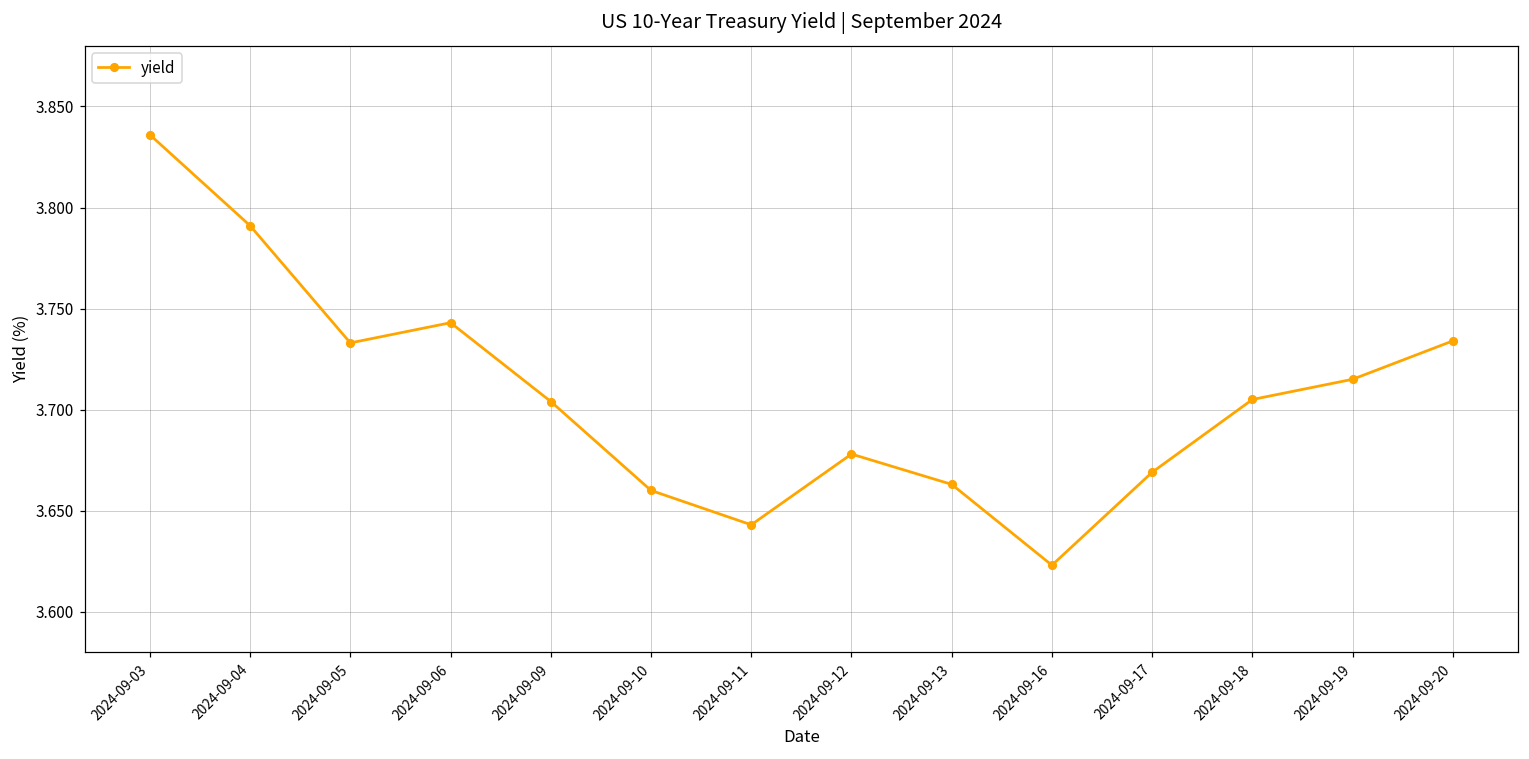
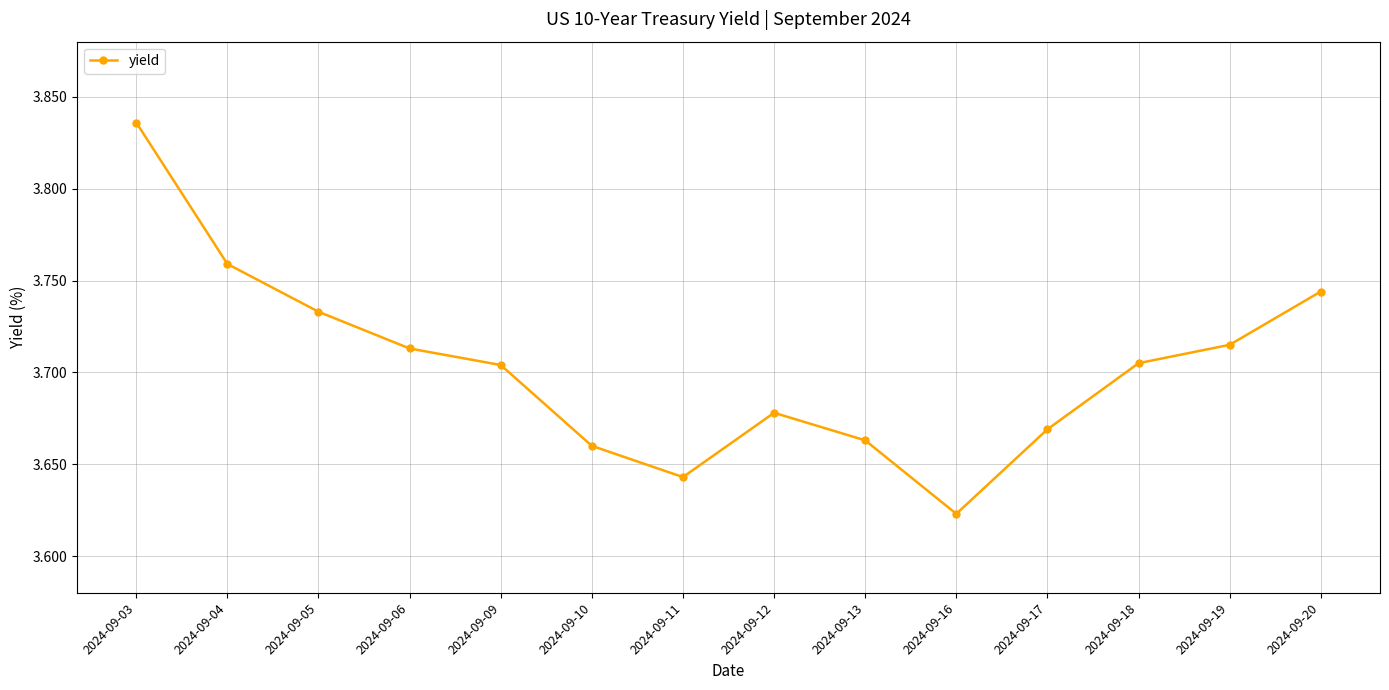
  {
    "2024-09-03": 3.836,
-   "2024-09-04": 3.791,
+   "2024-09-04": 3.759,
    "2024-09-05": 3.733,
-   "2024-09-06": 3.743,
+   "2024-09-06": 3.713,
    "2024-09-09": 3.704,
    "2024-09-10": 3.660,
    "2024-09-11": 3.643,
    "2024-09-12": 3.678,
    "2024-09-13": 3.663,
    "2024-09-16": 3.623,
    "2024-09-17": 3.669,
    "2024-09-18": 3.705,
    "2024-09-19": 3.715,
-   "2024-09-20": 3.734
+   "2024-09-20": 3.744
  }
